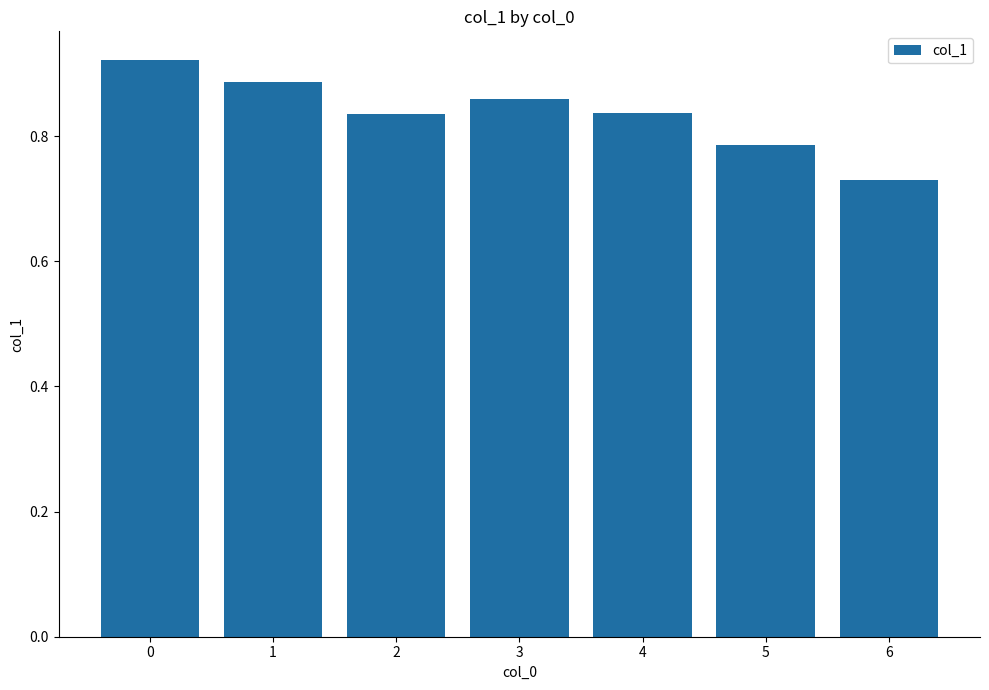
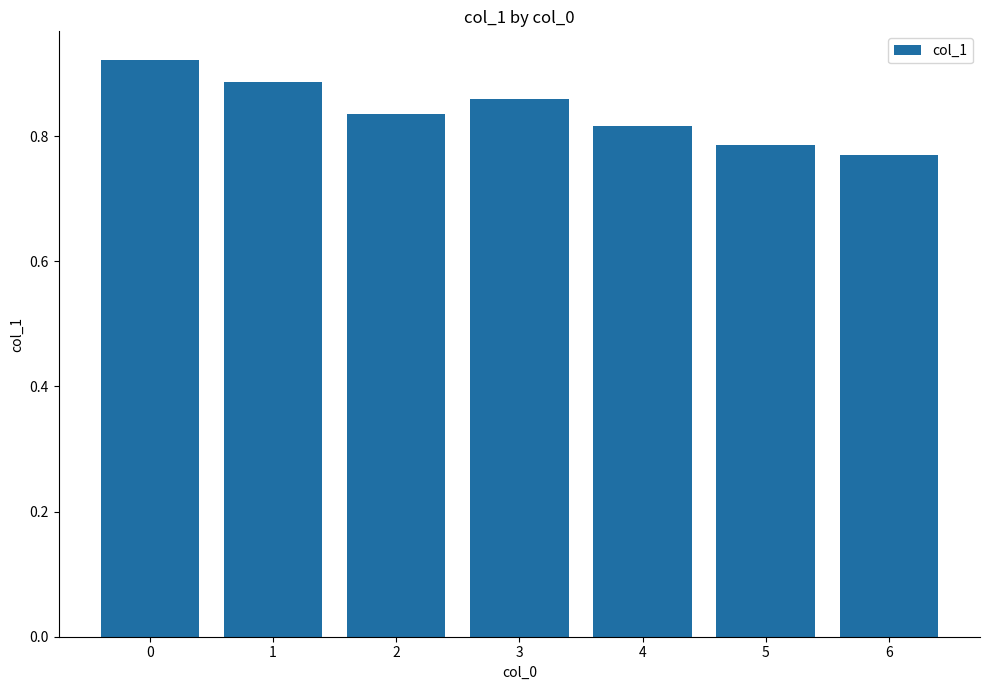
  {
    "0": 0.92,
    "1": 0.89,
    "2": 0.84,
    "3": 0.86,
-   "4": 0.84,
+   "4": 0.82,
    "5": 0.79,
-   "6": 0.73
+   "6": 0.77
  }
